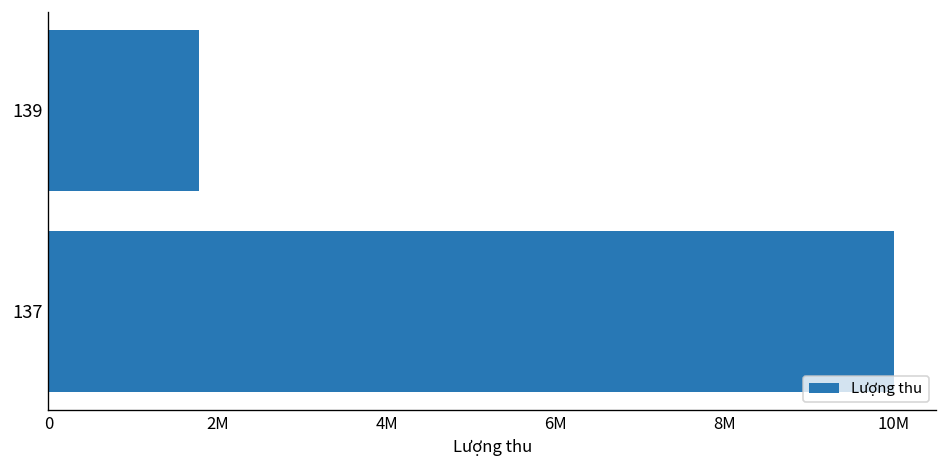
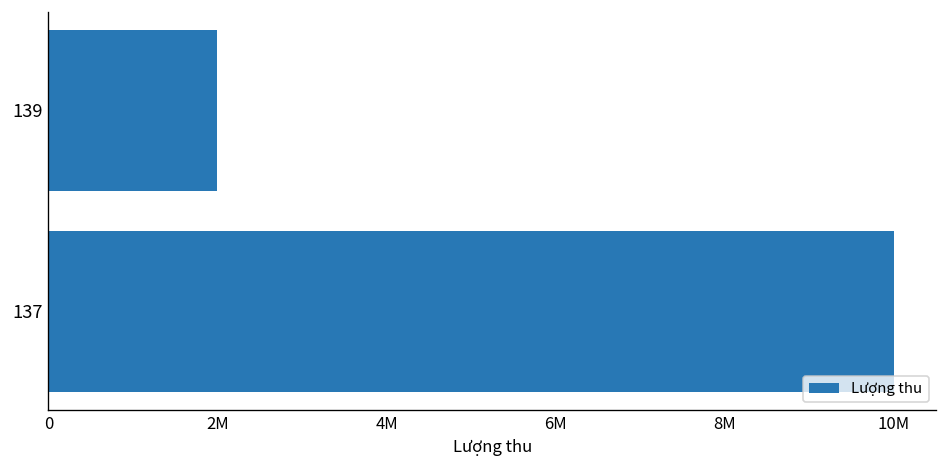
  {
-   "139": 1800000,
+   "139": 2000000,
    "137": 10000000
  }
